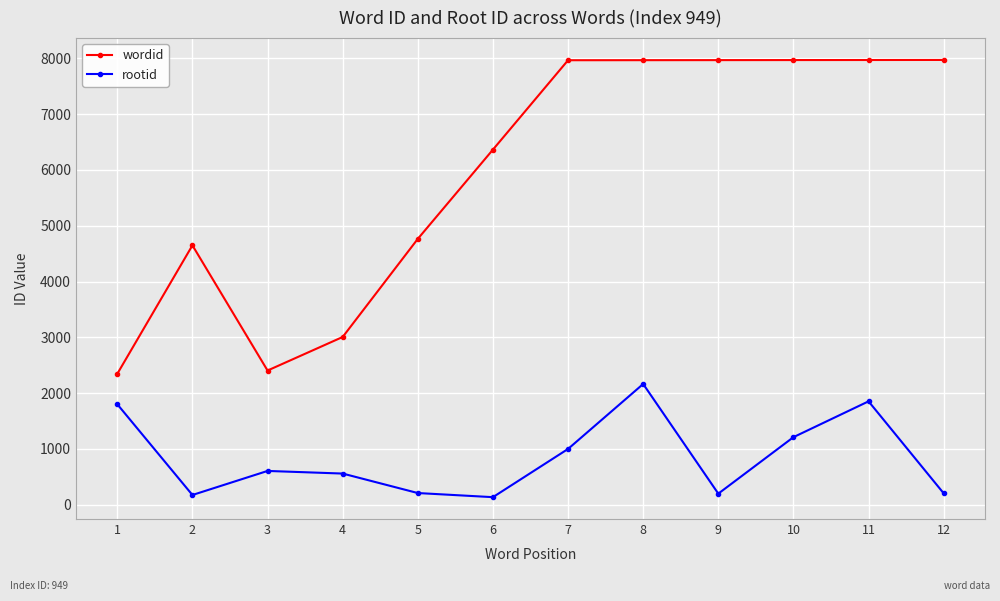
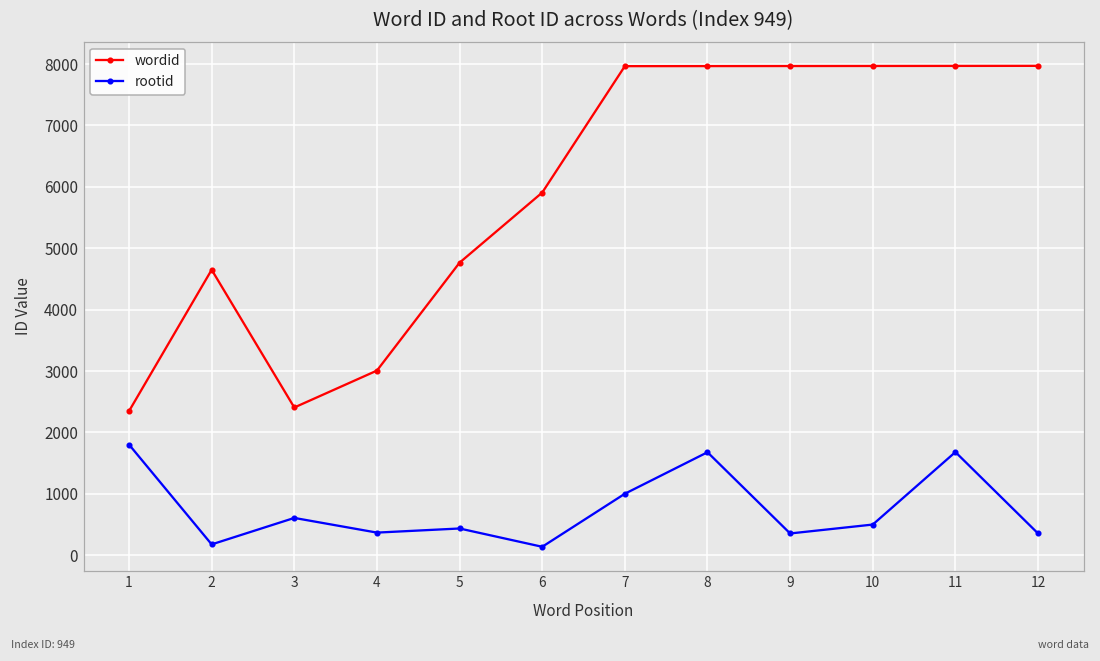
  {
    "wordid": {
      "1": 2300,
      "2": 4600,
      "3": 2400,
      "4": 3000,
      "5": 4800,
-     "6": 6400,
+     "6": 5900,
      "7": 8000,
      "8": 8000,
      "9": 8000,
      "10": 8000,
      "11": 8000,
      "12": 8000
    },
    "rootid": {
      "1": 1800,
      "2": 200,
      "3": 600,
-     "4": 600,
-     "5": 200,
+     "4": 400,
+     "5": 400,
      "6": 100,
      "7": 1000,
-     "8": 2200,
-     "9": 200,
-     "10": 1200,
-     "11": 1900,
-     "12": 200
+     "8": 1700,
+     "9": 400,
+     "10": 500,
+     "11": 1700,
+     "12": 400
    }
  }
